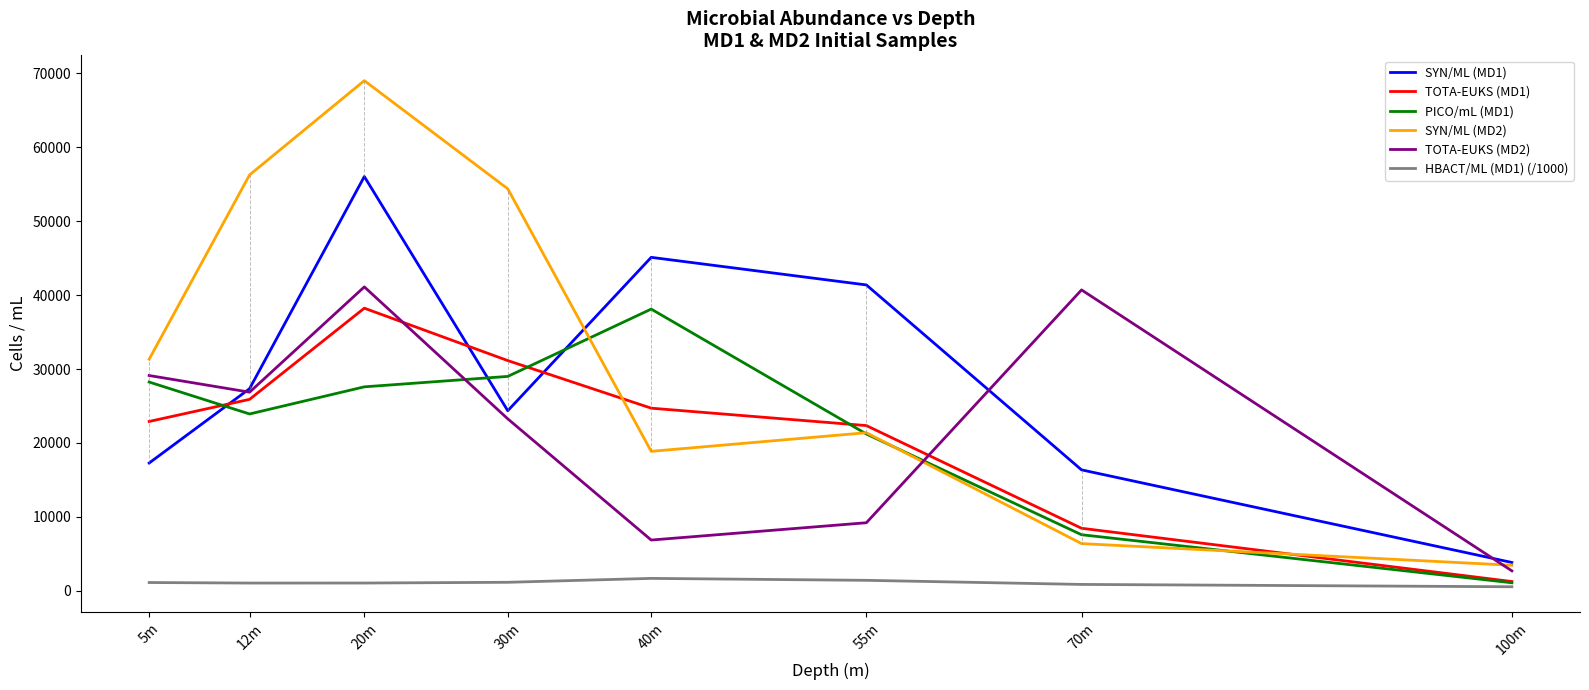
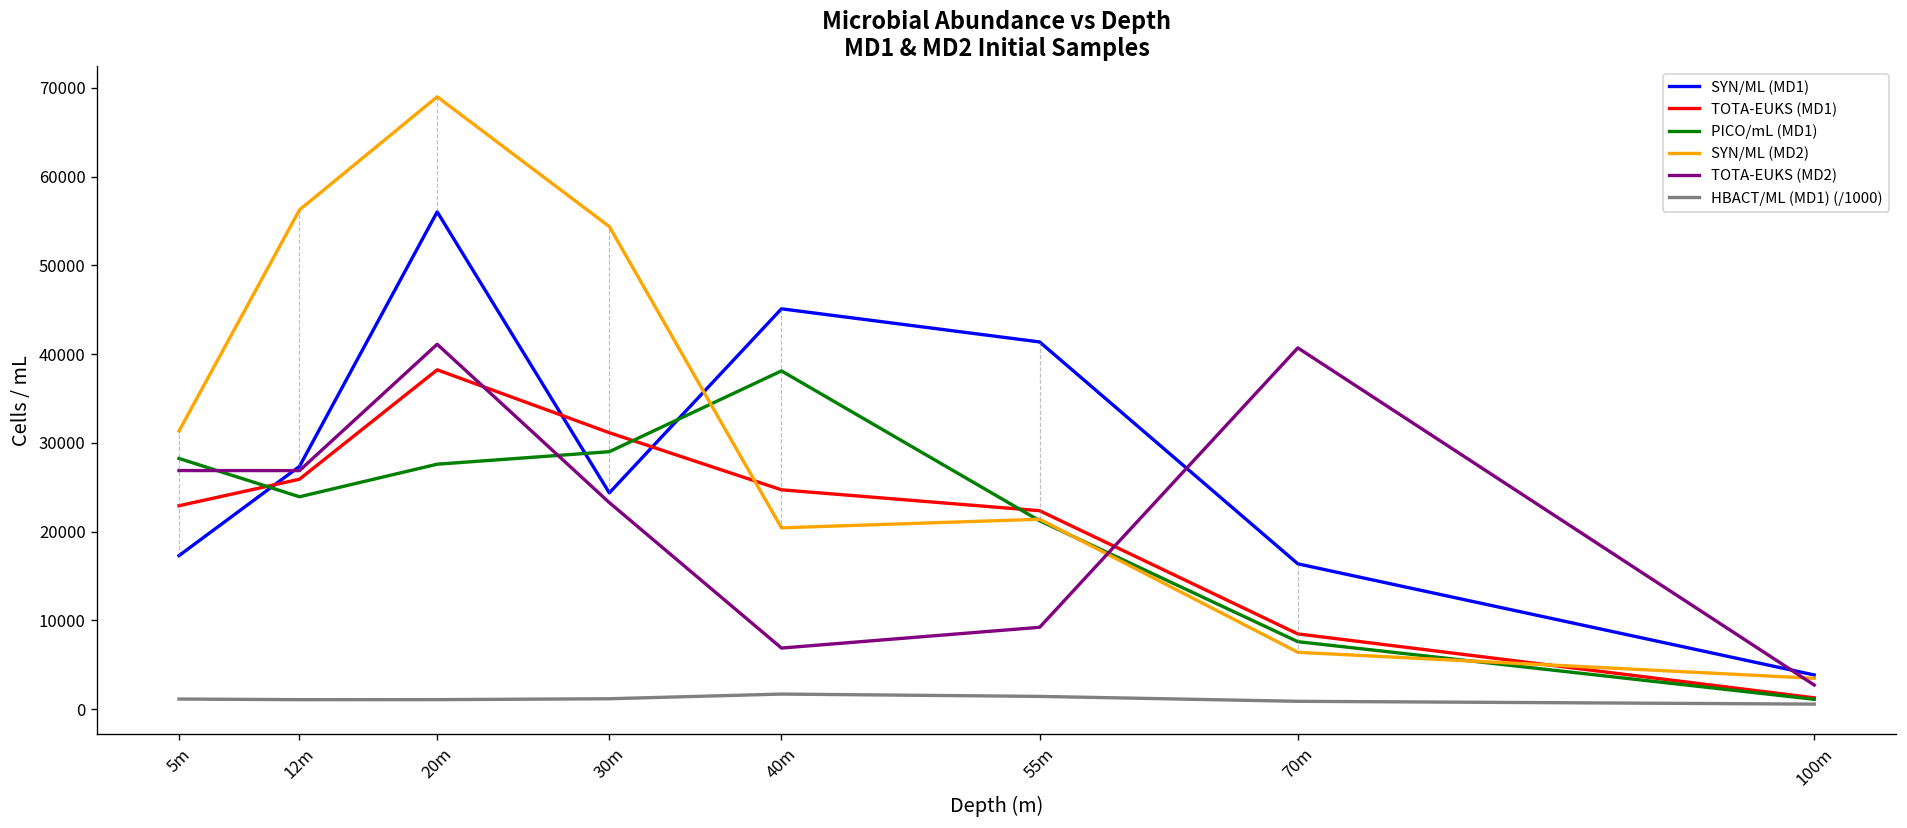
  {
    "TOTA-EUKS (MD1)": {
      "5m": 23000,
      "12m": 26000,
      "20m": 38000,
      "30m": 31000,
      "40m": 25000,
      "55m": 22000,
      "70m": 8000
    },
    "PICO/mL (MD1)": {
      "5m": 28000,
      "12m": 24000,
      "20m": 28000,
      "30m": 29000,
      "40m": 38000,
      "70m": 8000
    },
    "SYN/ML (MD2)": {
-     "40m": 19000
+     "40m": 20000
    },
    "TOTA-EUKS (MD2)": {
-     "5m": 29000,
+     "5m": 27000,
      "12m": 27000,
      "20m": 41000,
      "30m": 23000,
      "40m": 7000,
      "55m": 9000,
      "70m": 41000,
      "100m": 3000
    }
  }
